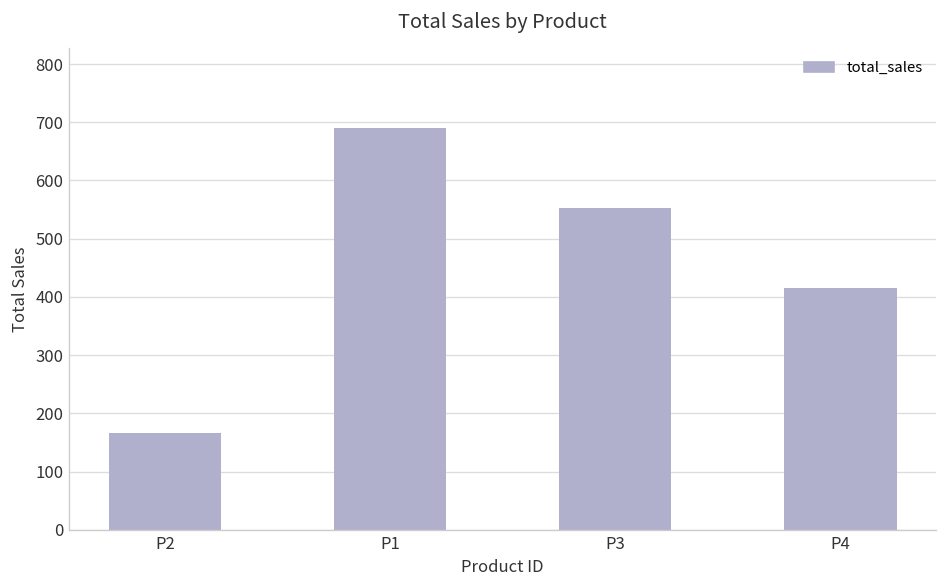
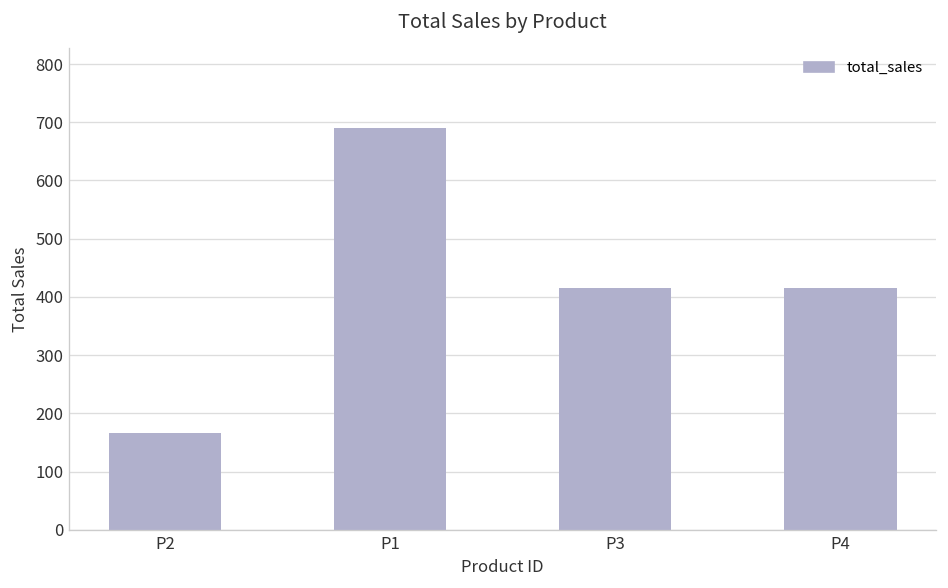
  {
    "P2": 170,
    "P1": 690,
-   "P3": 550,
+   "P3": 420,
    "P4": 420
  }
